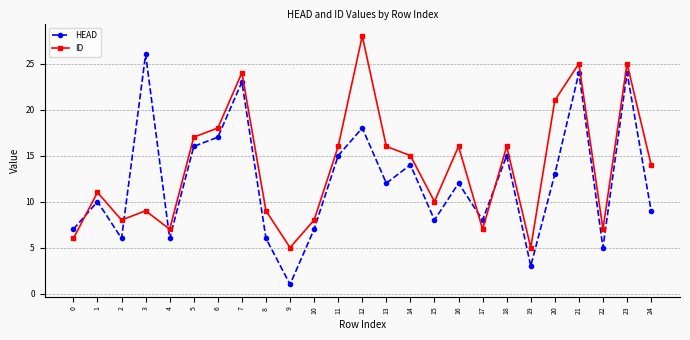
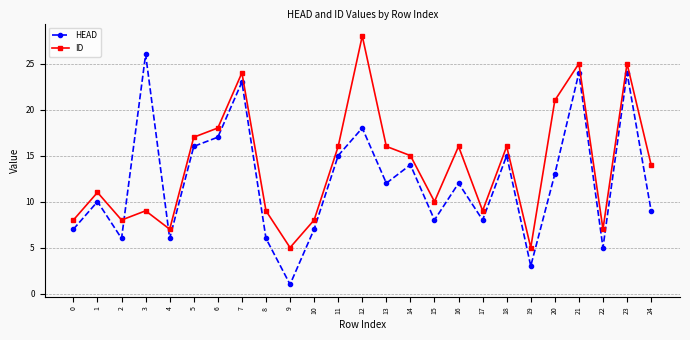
  {
    "HEAD": {
      "0": 7,
      "1": 10,
      "2": 6,
      "3": 26,
      "4": 6,
      "5": 16,
      "6": 17,
      "7": 23,
      "8": 6,
      "9": 1,
      "10": 7,
      "11": 15,
      "12": 18,
      "13": 12,
      "14": 14,
      "15": 8,
      "16": 12,
      "17": 8,
      "18": 15,
      "19": 3,
      "20": 13,
      "21": 24,
      "22": 5,
      "23": 24,
      "24": 9
    },
    "ID": {
-     "0": 6,
+     "0": 8,
      "1": 11,
      "2": 8,
      "3": 9,
      "4": 7,
      "5": 17,
      "6": 18,
      "7": 24,
      "8": 9,
      "9": 5,
      "10": 8,
      "11": 16,
      "12": 28,
      "13": 16,
      "14": 15,
      "15": 10,
      "16": 16,
-     "17": 7,
+     "17": 9,
      "18": 16,
      "19": 5,
      "20": 21,
      "21": 25,
      "22": 7,
      "23": 25,
      "24": 14
    }
  }
